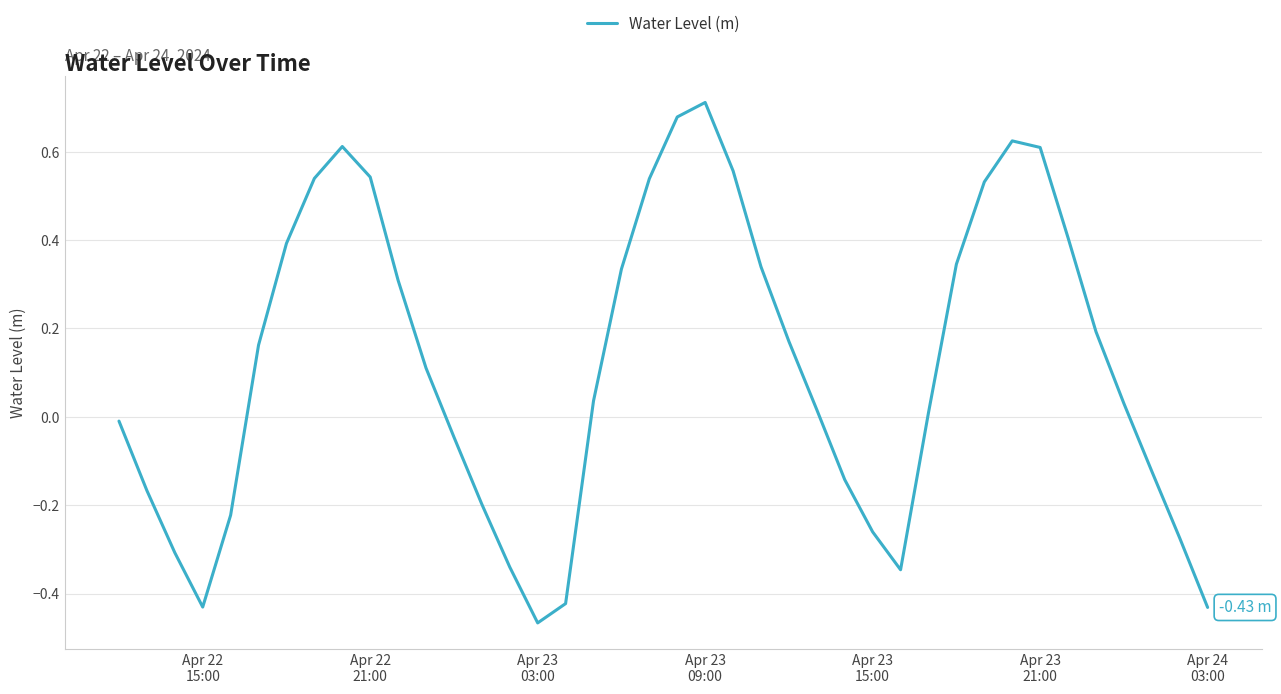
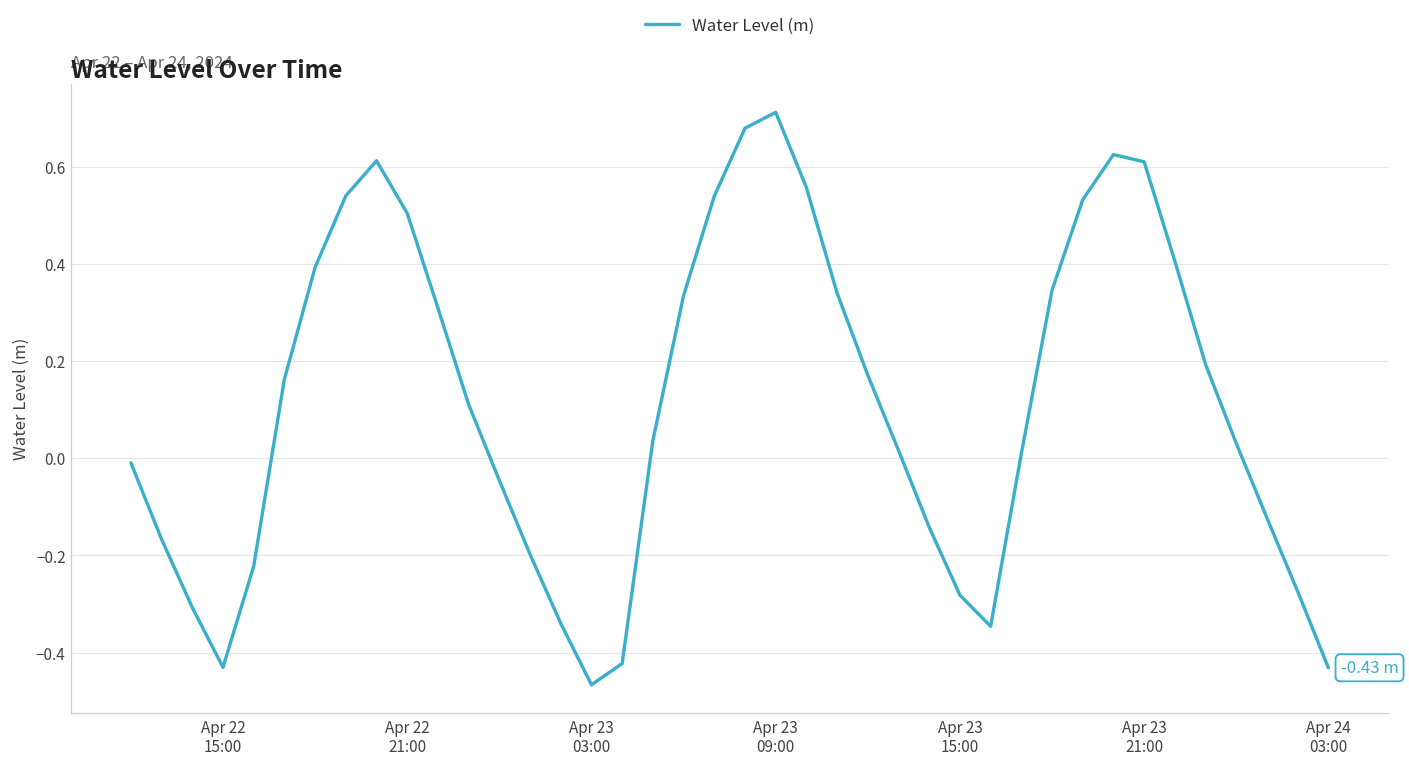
  {
    "Apr 22 15:00": -0.43,
-   "Apr 22 21:00": 0.54,
+   "Apr 22 21:00": 0.50,
    "Apr 23 03:00": -0.47,
    "Apr 23 09:00": 0.71,
-   "Apr 23 15:00": -0.26,
+   "Apr 23 15:00": -0.28,
    "Apr 23 21:00": 0.61
  }
